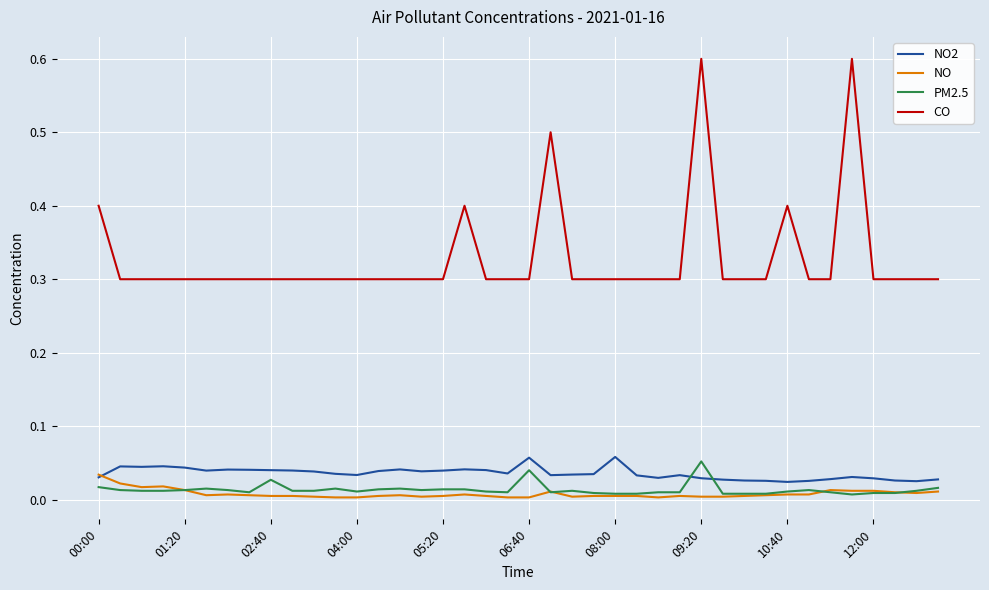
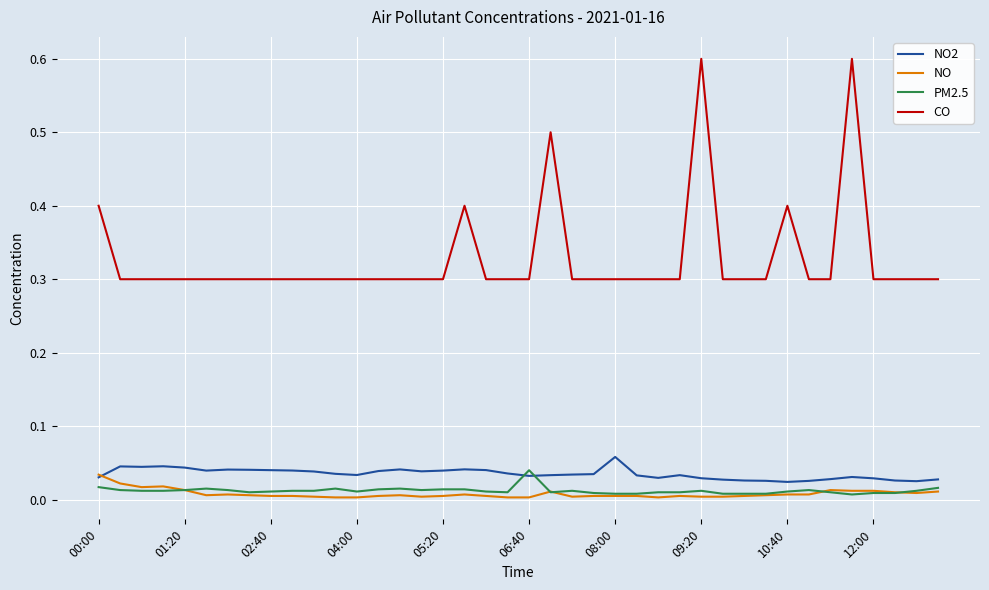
  {
    "NO2": {
      "00:00": 0.03,
      "01:20": 0.04,
      "02:40": 0.04,
      "04:00": 0.03,
      "05:20": 0.04,
-     "06:40": 0.06,
+     "06:40": 0.03,
      "08:00": 0.06,
      "09:20": 0.03,
      "10:40": 0.02,
      "12:00": 0.03
    },
    "NO": {
      "00:00": 0.03,
      "02:40": 0.01,
      "04:00": 0.00,
      "05:20": 0.01,
      "06:40": 0.00,
      "09:20": 0.00,
      "10:40": 0.01
    },
    "PM2.5": {
      "00:00": 0.02,
-     "02:40": 0.03,
+     "02:40": 0.01,
      "04:00": 0.01,
      "05:20": 0.01,
      "06:40": 0.04,
-     "09:20": 0.05,
+     "09:20": 0.01,
      "10:40": 0.01
    },
    "CO": {
      "00:00": 0.40,
      "01:20": 0.30,
      "02:40": 0.30,
      "04:00": 0.30,
      "05:20": 0.30,
      "06:40": 0.30,
      "08:00": 0.30,
      "09:20": 0.60,
      "10:40": 0.40,
      "12:00": 0.30
    }
  }
